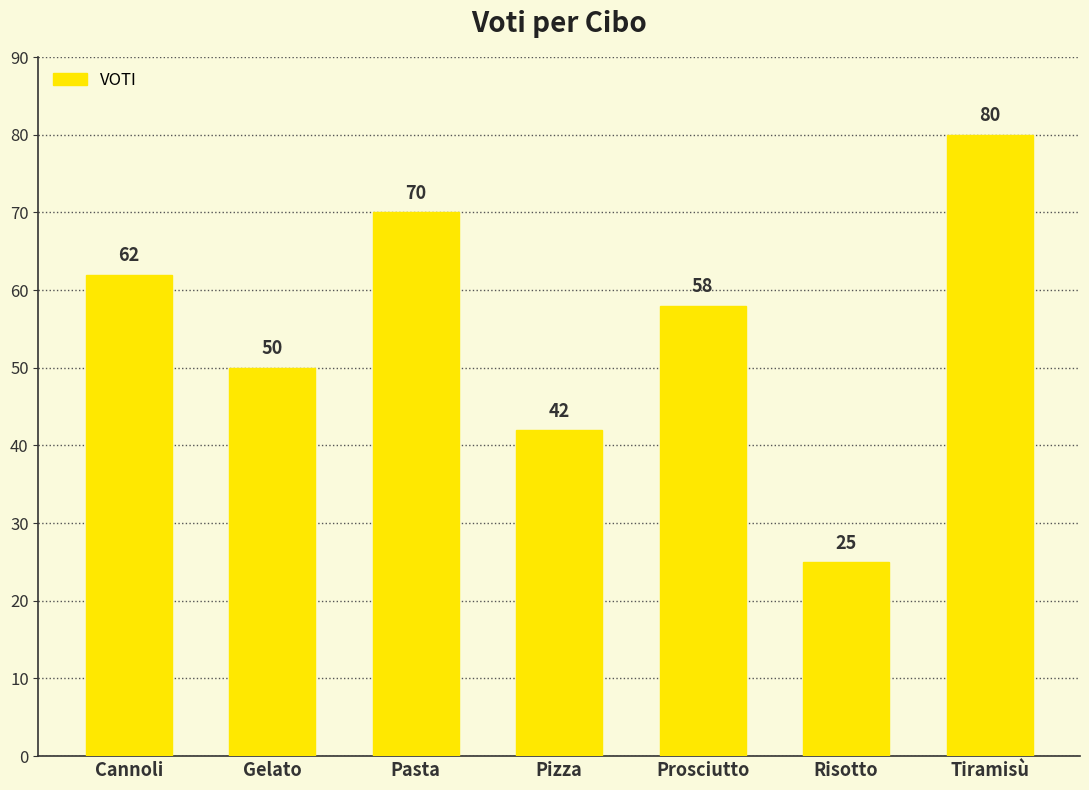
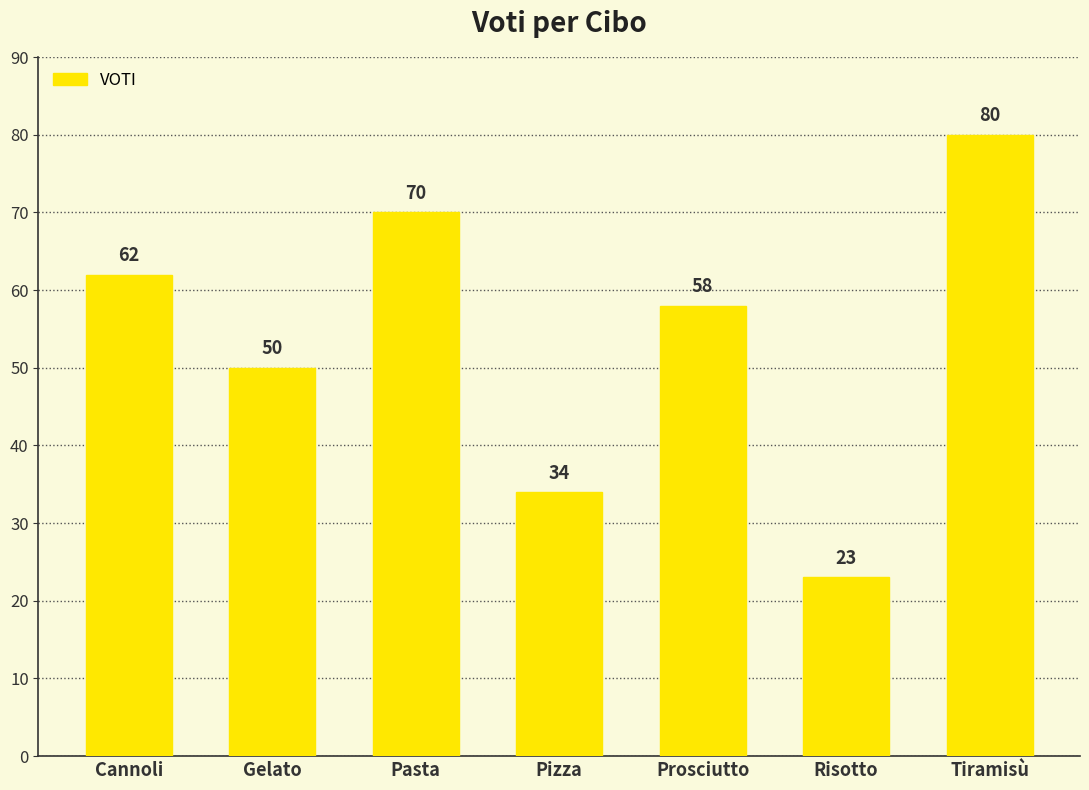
  {
    "Cannoli": 62,
    "Gelato": 50,
    "Pasta": 70,
-   "Pizza": 42,
+   "Pizza": 34,
    "Prosciutto": 58,
-   "Risotto": 25,
+   "Risotto": 23,
    "Tiramisù": 80
  }
